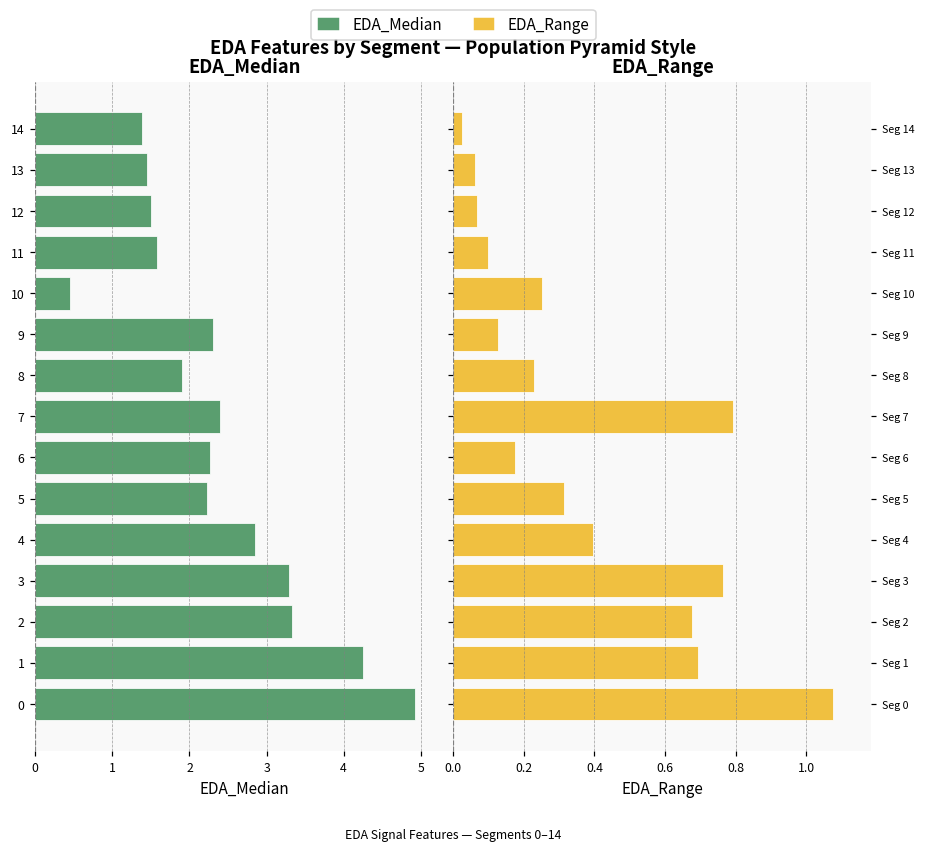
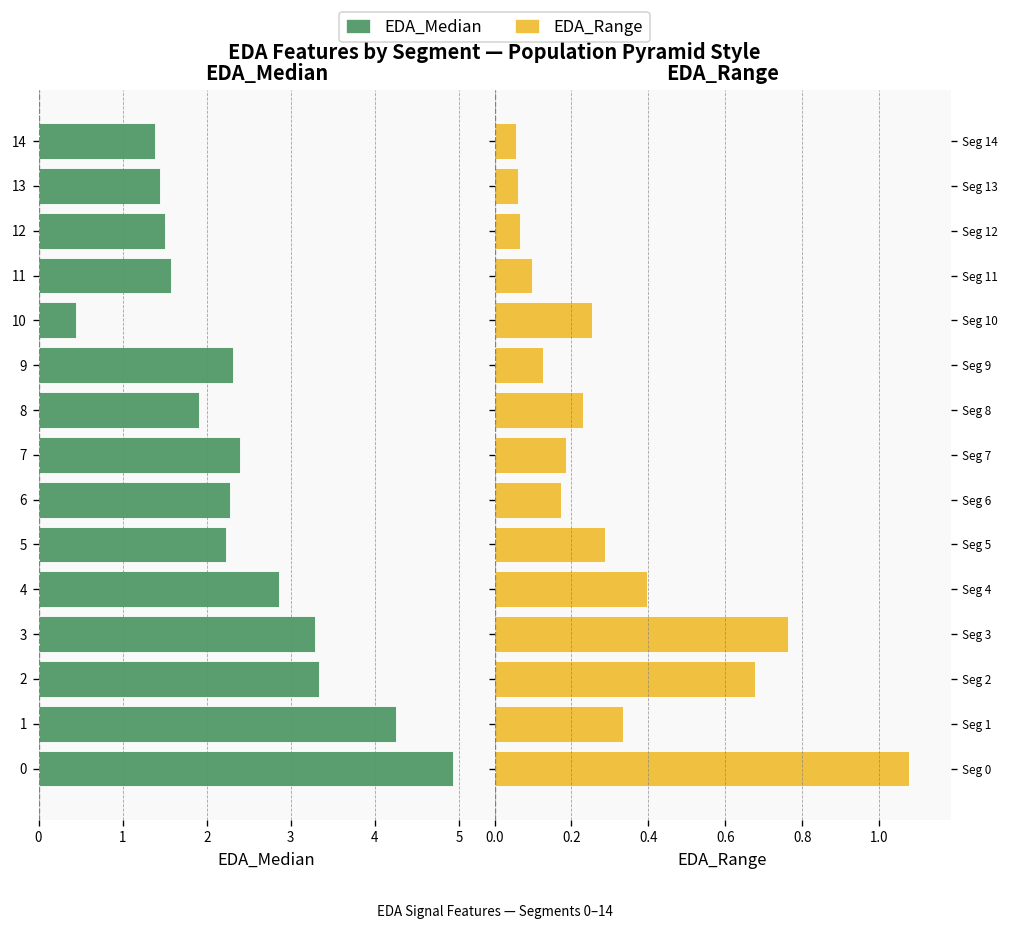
  {
    "EDA_Median": {
      "14": 1.4,
      "13": 1.4,
      "12": 1.5,
      "11": 1.6,
      "10": 0.5,
      "9": 2.3,
      "8": 1.9,
      "7": 2.4,
      "6": 2.3,
      "5": 2.2,
      "4": 2.9,
      "3": 3.3,
      "2": 3.3,
      "1": 4.2,
      "0": 4.9
    },
    "EDA_Range": {
-     "Seg 14": 0.03,
+     "Seg 14": 0.06,
      "Seg 13": 0.06,
      "Seg 12": 0.07,
      "Seg 11": 0.10,
      "Seg 10": 0.25,
      "Seg 9": 0.13,
      "Seg 8": 0.23,
-     "Seg 7": 0.79,
+     "Seg 7": 0.19,
      "Seg 6": 0.17,
-     "Seg 5": 0.31,
+     "Seg 5": 0.29,
      "Seg 4": 0.40,
      "Seg 3": 0.76,
      "Seg 2": 0.68,
-     "Seg 1": 0.69,
+     "Seg 1": 0.33,
      "Seg 0": 1.08
    }
  }
